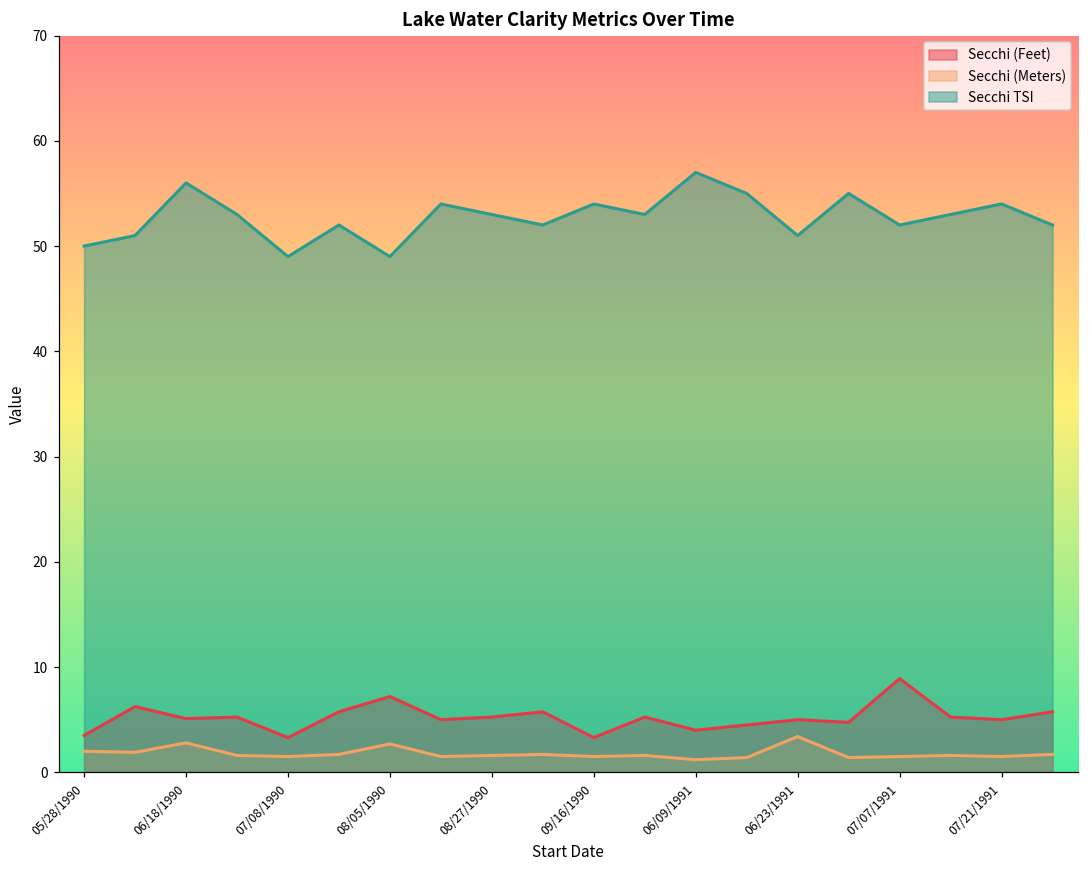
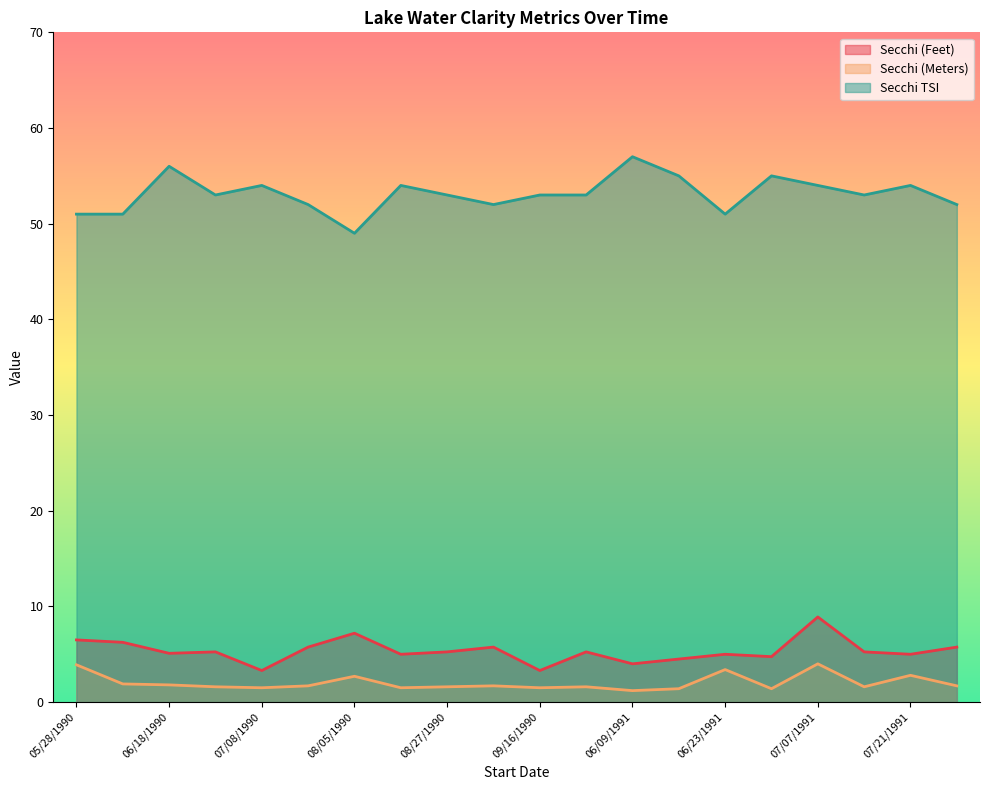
  {
    "Secchi (Feet)": {
-     "05/28/1990": 4,
+     "05/28/1990": 7,
      "06/18/1990": 5,
      "07/08/1990": 3,
      "08/05/1990": 7,
      "08/27/1990": 5,
      "09/16/1990": 3,
      "06/09/1991": 4,
      "06/23/1991": 5,
      "07/07/1991": 9,
      "07/21/1991": 5
    },
    "Secchi (Meters)": {
-     "05/28/1990": 2,
-     "06/18/1990": 3,
+     "05/28/1990": 4,
+     "06/18/1990": 2,
      "07/08/1990": 2,
      "08/05/1990": 3,
      "08/27/1990": 2,
      "09/16/1990": 2,
      "06/09/1991": 1,
      "06/23/1991": 3,
-     "07/07/1991": 2,
-     "07/21/1991": 2
+     "07/07/1991": 4,
+     "07/21/1991": 3
    },
    "Secchi TSI": {
-     "05/28/1990": 50,
+     "05/28/1990": 51,
      "06/18/1990": 56,
-     "07/08/1990": 49,
+     "07/08/1990": 54,
      "08/05/1990": 49,
      "08/27/1990": 53,
-     "09/16/1990": 54,
+     "09/16/1990": 53,
      "06/09/1991": 57,
      "06/23/1991": 51,
-     "07/07/1991": 52,
+     "07/07/1991": 54,
      "07/21/1991": 54
    }
  }
